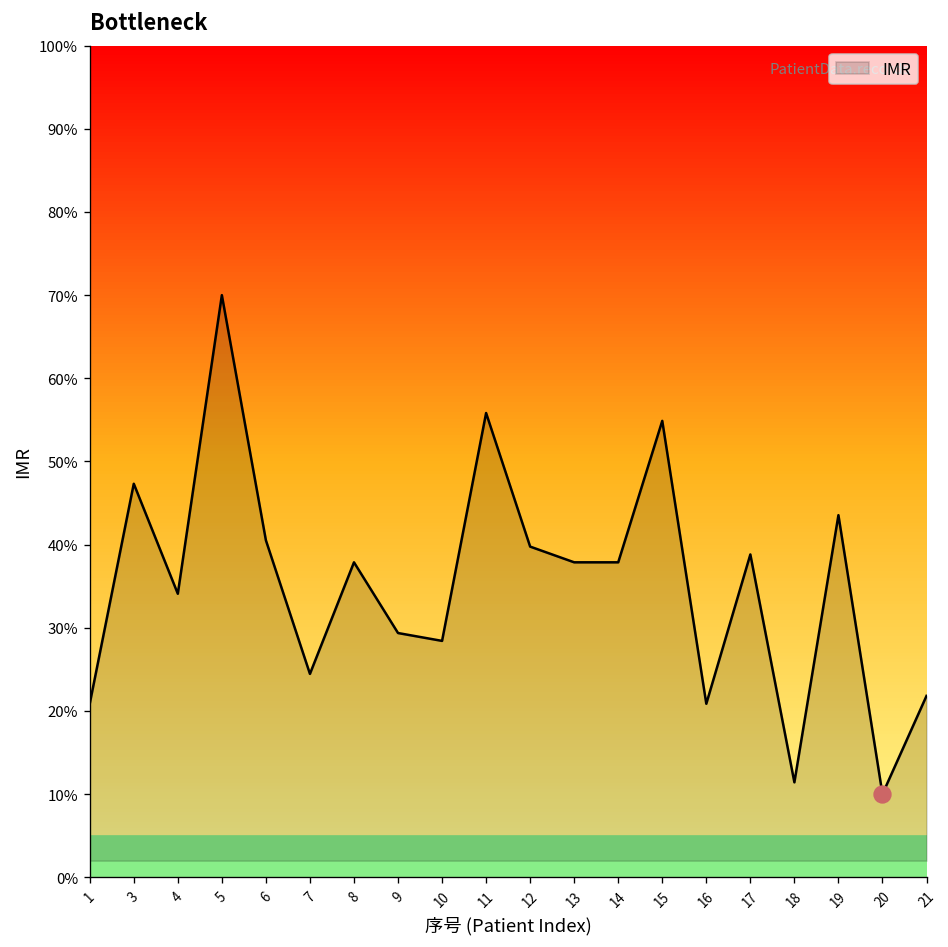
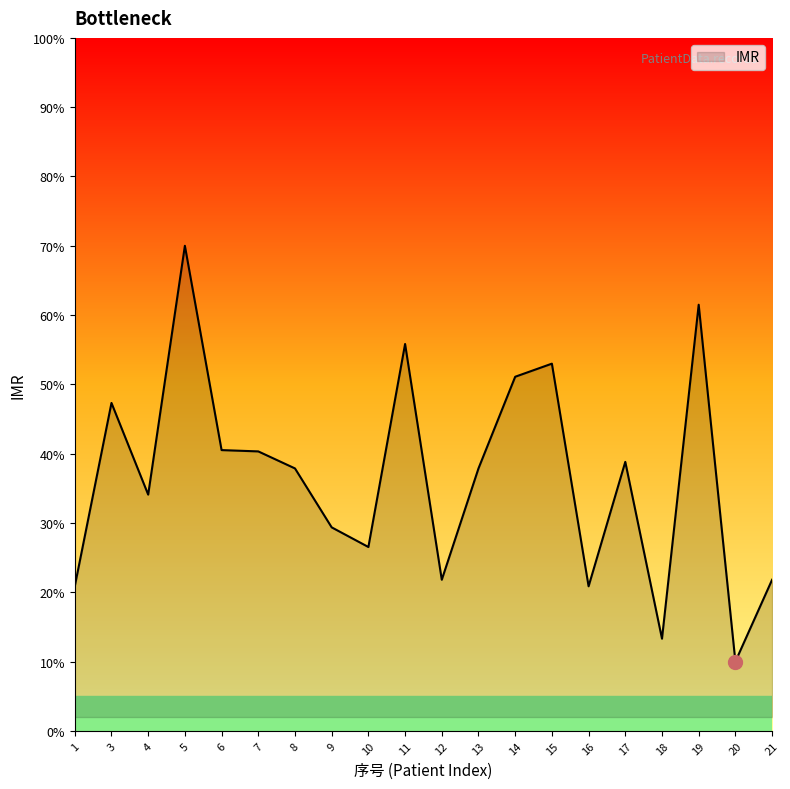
  {
    "IMR": {
      "1": "21%",
      "3": "47%",
      "4": "34%",
      "5": "70%",
      "6": "41%",
-     "7": "24%",
+     "7": "40%",
      "8": "38%",
      "9": "29%",
-     "10": "28%",
+     "10": "27%",
      "11": "56%",
-     "12": "40%",
+     "12": "22%",
      "13": "38%",
-     "14": "38%",
-     "15": "55%",
+     "14": "51%",
+     "15": "53%",
      "16": "21%",
      "17": "39%",
-     "18": "11%",
-     "19": "44%",
+     "18": "13%",
+     "19": "61%",
      "21": "22%"
    }
  }
